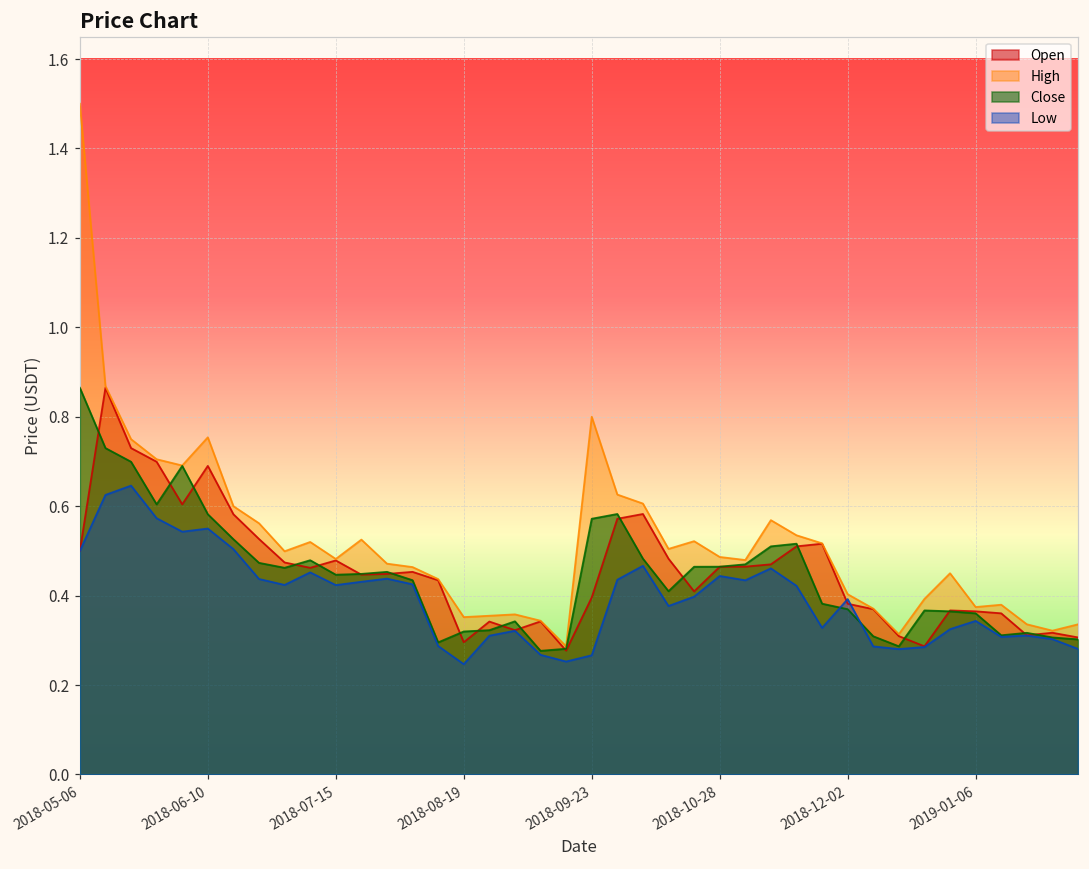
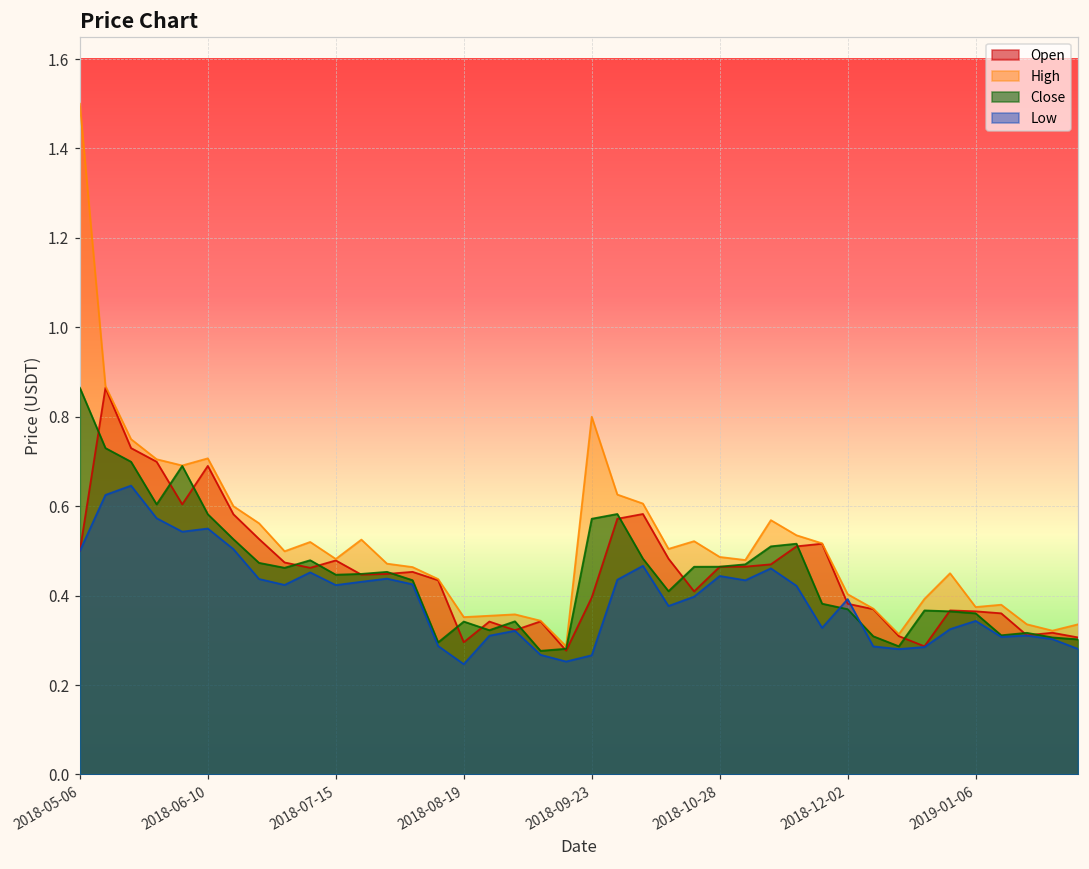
  {
    "Open": {
      "2018-06-10": 0.69,
      "2018-08-19": 0.30,
      "2018-09-23": 0.40,
      "2018-12-02": 0.38
    },
    "High": {
      "2018-05-06": 1.50,
-     "2018-06-10": 0.75,
+     "2018-06-10": 0.71,
      "2018-08-19": 0.35,
      "2018-09-23": 0.80,
      "2018-10-28": 0.49,
      "2018-12-02": 0.40,
      "2019-01-06": 0.37
    },
    "Close": {
      "2018-05-06": 0.86,
      "2018-06-10": 0.58,
      "2018-07-15": 0.45,
-     "2018-08-19": 0.32,
+     "2018-08-19": 0.34,
      "2018-09-23": 0.57,
      "2018-12-02": 0.37
    },
    "Low": {
      "2018-06-10": 0.55,
      "2018-07-15": 0.42,
      "2018-08-19": 0.25,
      "2018-09-23": 0.27,
      "2018-10-28": 0.44,
      "2018-12-02": 0.39,
      "2019-01-06": 0.34
    }
  }
